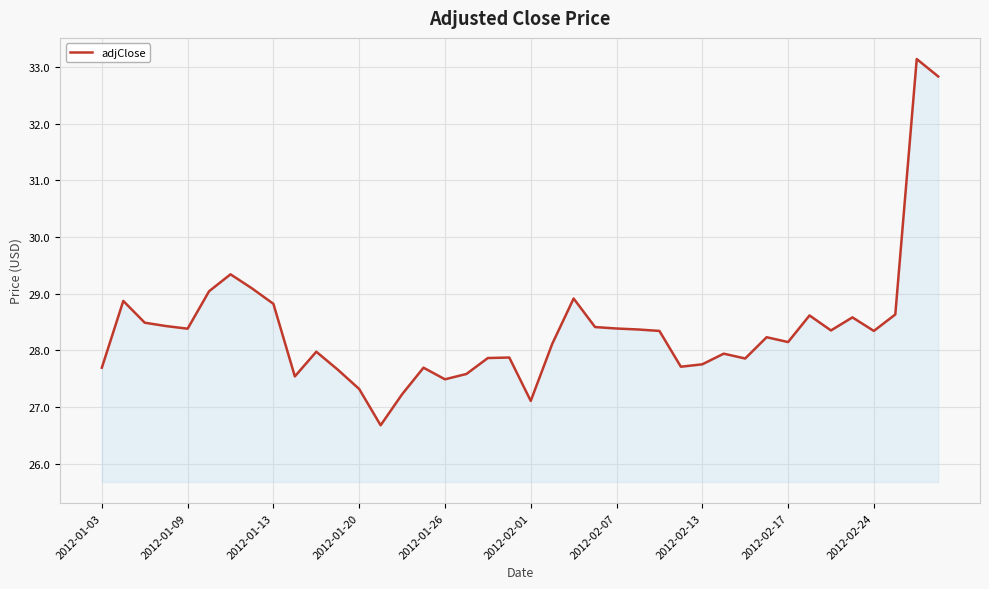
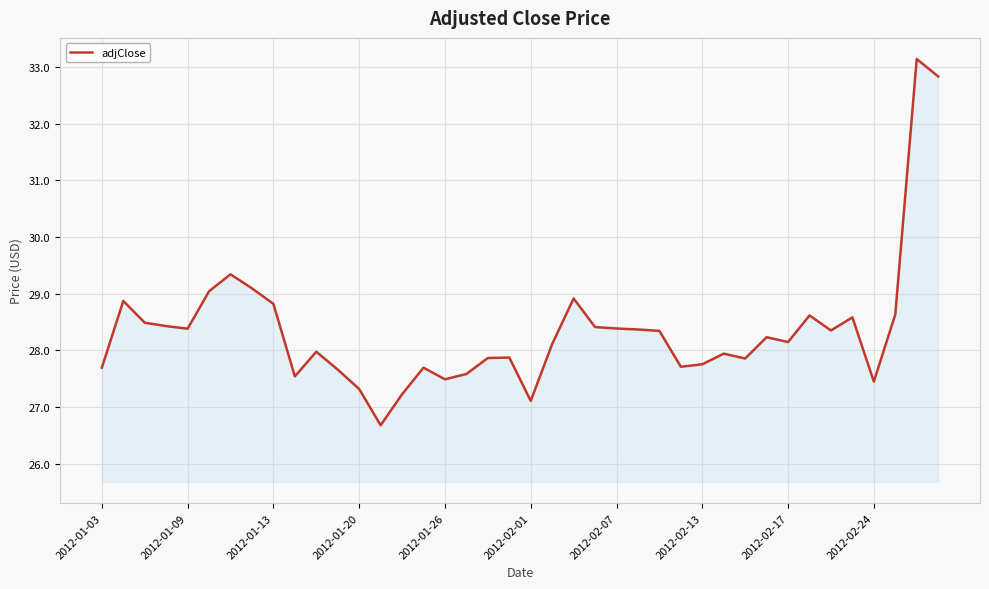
  {
    "2012-01-03": 27.7,
    "2012-01-09": 28.4,
    "2012-01-13": 28.8,
    "2012-01-20": 27.3,
    "2012-01-26": 27.5,
    "2012-02-01": 27.1,
    "2012-02-07": 28.4,
    "2012-02-13": 27.8,
    "2012-02-17": 28.1,
-   "2012-02-24": 28.3
+   "2012-02-24": 27.4
  }
